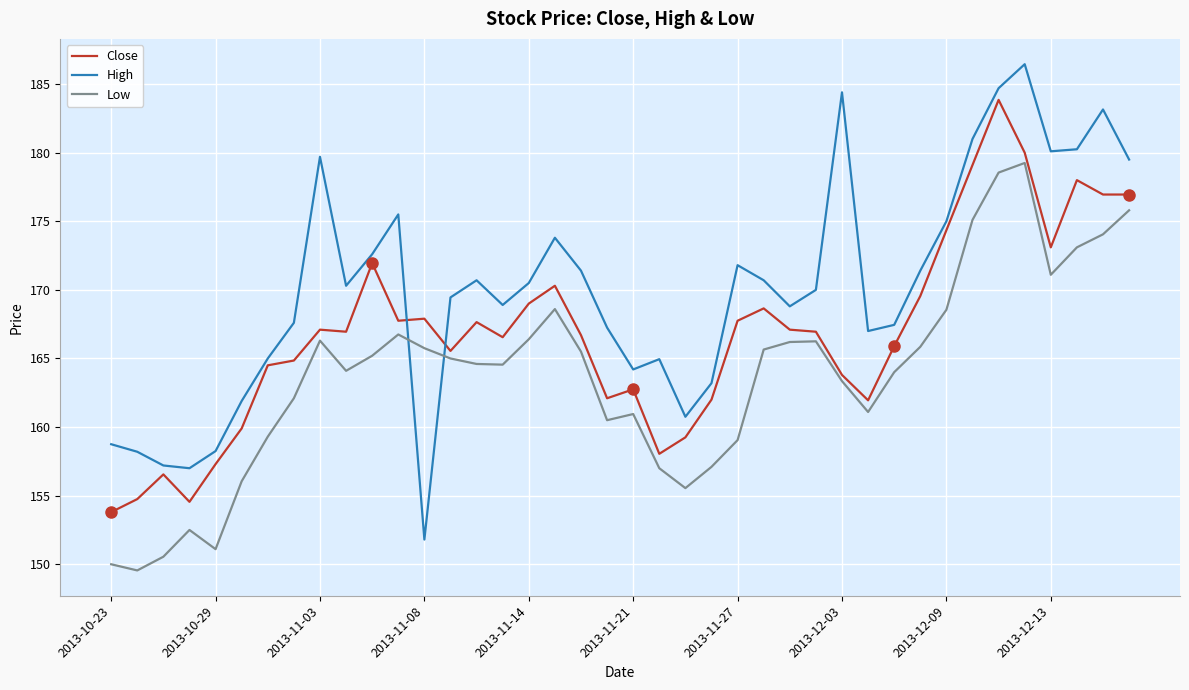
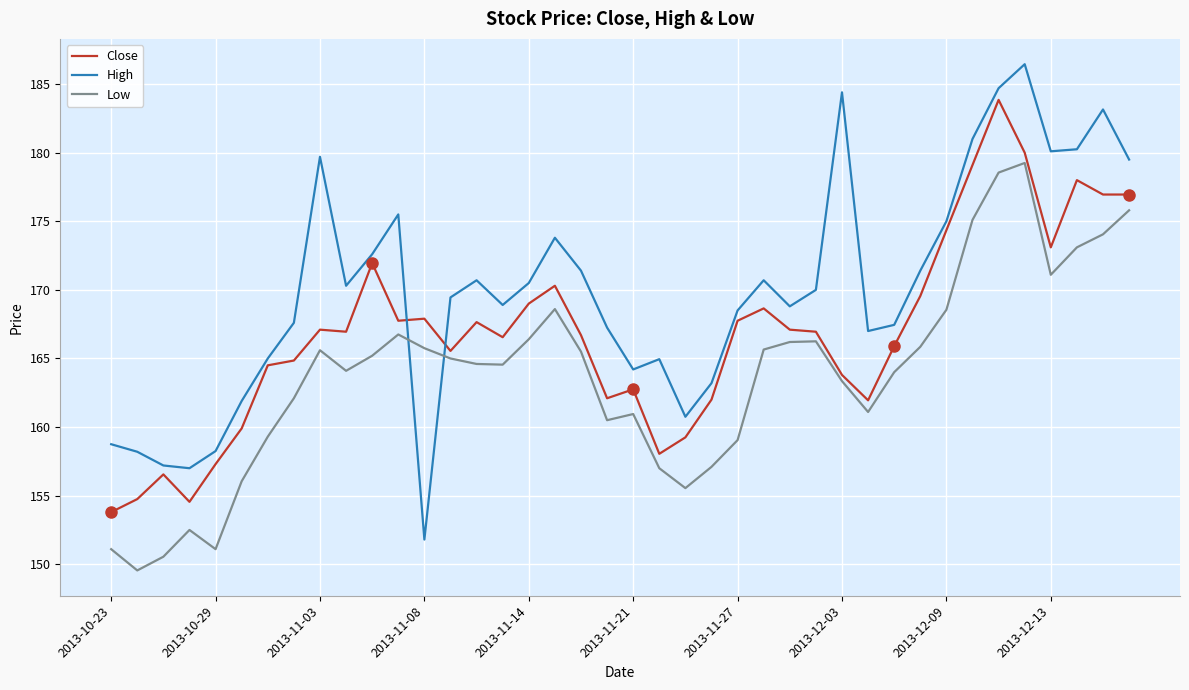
  {
    "High": {
      "2013-10-23": 158.8,
      "2013-10-29": 158.3,
      "2013-11-03": 179.7,
      "2013-11-08": 151.8,
      "2013-11-14": 170.5,
      "2013-11-21": 164.2,
-     "2013-11-27": 171.8,
+     "2013-11-27": 168.5,
      "2013-12-03": 184.4,
      "2013-12-09": 175.0,
      "2013-12-13": 180.1
    },
    "Low": {
-     "2013-10-23": 150.0,
+     "2013-10-23": 151.1,
      "2013-10-29": 151.1,
-     "2013-11-03": 166.3,
+     "2013-11-03": 165.6,
      "2013-11-08": 165.8,
      "2013-11-14": 166.4,
      "2013-11-21": 161.0,
      "2013-11-27": 159.1,
      "2013-12-03": 163.4,
      "2013-12-09": 168.6,
      "2013-12-13": 171.1
    }
  }
